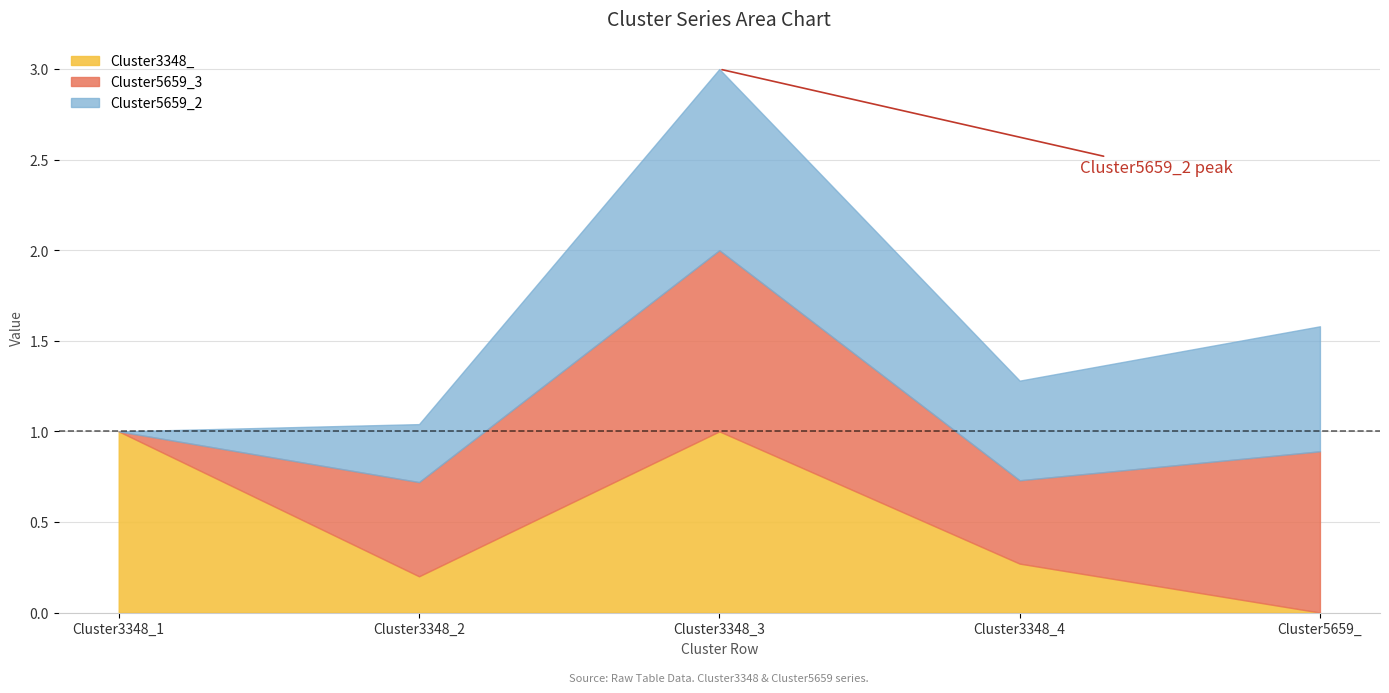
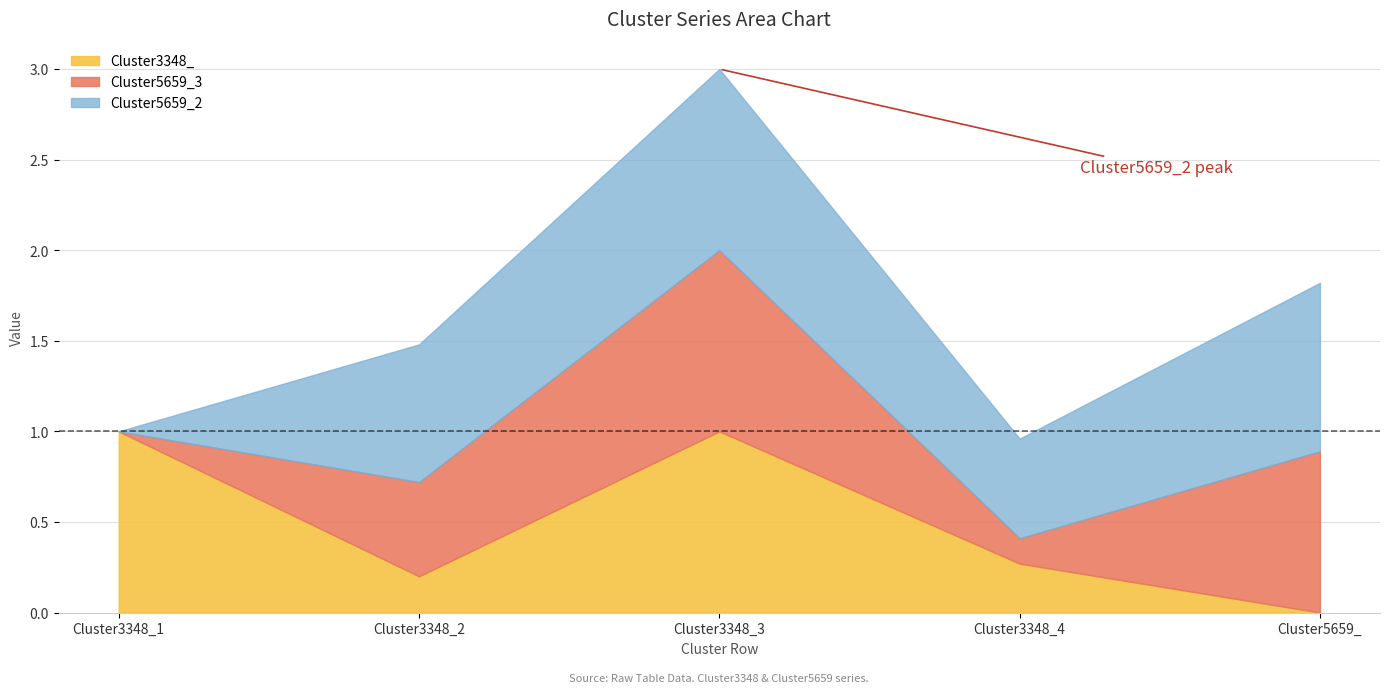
  {
    "Cluster3348_": {
      "Cluster3348_2": 0.20,
      "Cluster3348_3": 1.00,
      "Cluster3348_4": 0.27,
      "Cluster5659_": 0.00
    },
    "Cluster5659_3": {
      "Cluster3348_2": 0.52,
      "Cluster3348_3": 1.00,
-     "Cluster3348_4": 0.46,
+     "Cluster3348_4": 0.14,
      "Cluster5659_": 0.89
    },
    "Cluster5659_2": {
-     "Cluster3348_2": 0.32,
+     "Cluster3348_2": 0.76,
      "Cluster3348_4": 0.55,
-     "Cluster5659_": 0.69
+     "Cluster5659_": 0.93
    }
  }
